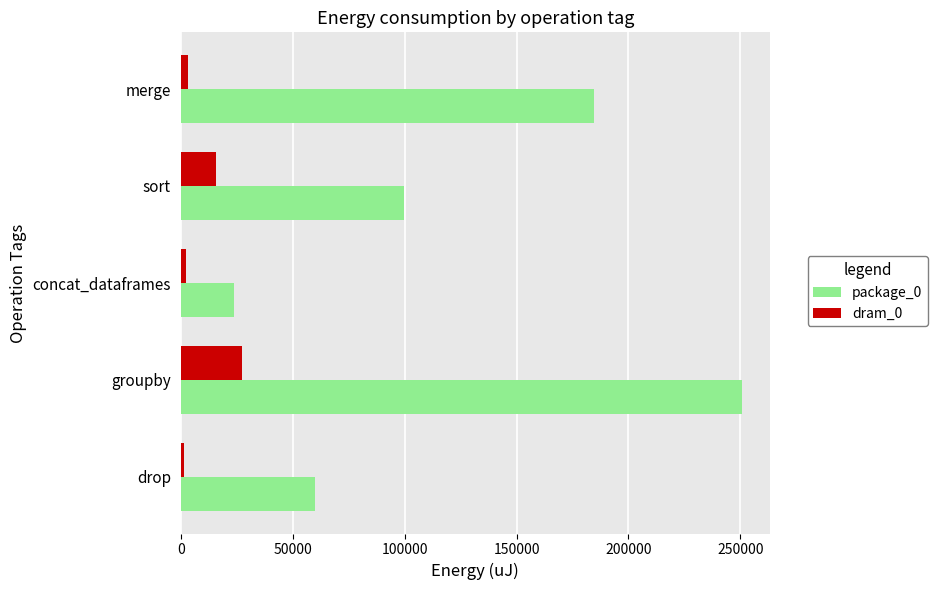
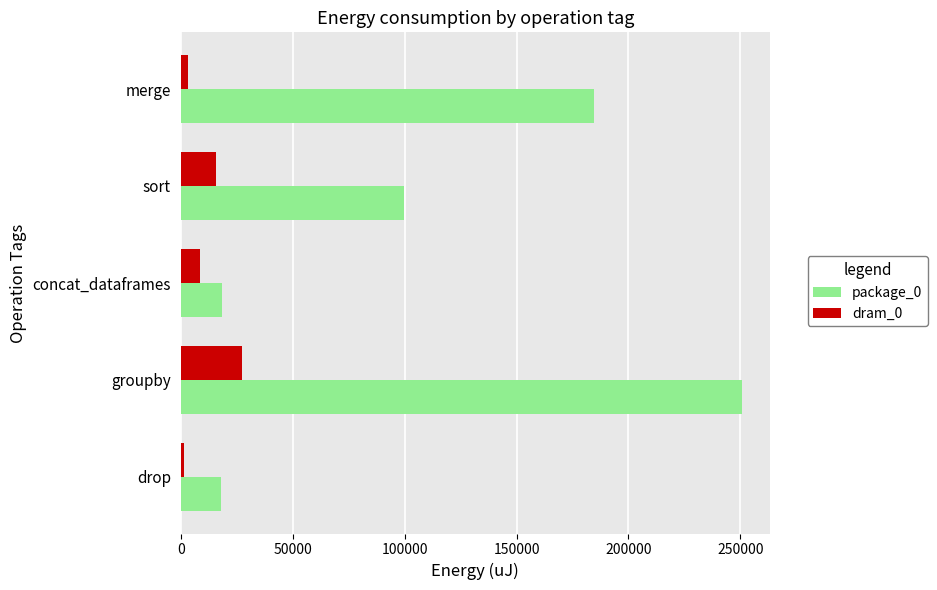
  {
    "package_0": {
      "merge": 185000,
      "sort": 100000,
-     "concat_dataframes": 24000,
+     "concat_dataframes": 18000,
      "groupby": 251000,
-     "drop": 60000
+     "drop": 18000
    },
    "dram_0": {
      "merge": 3000,
      "sort": 16000,
-     "concat_dataframes": 2000,
+     "concat_dataframes": 9000,
      "groupby": 27000,
      "drop": 1000
    }
  }
